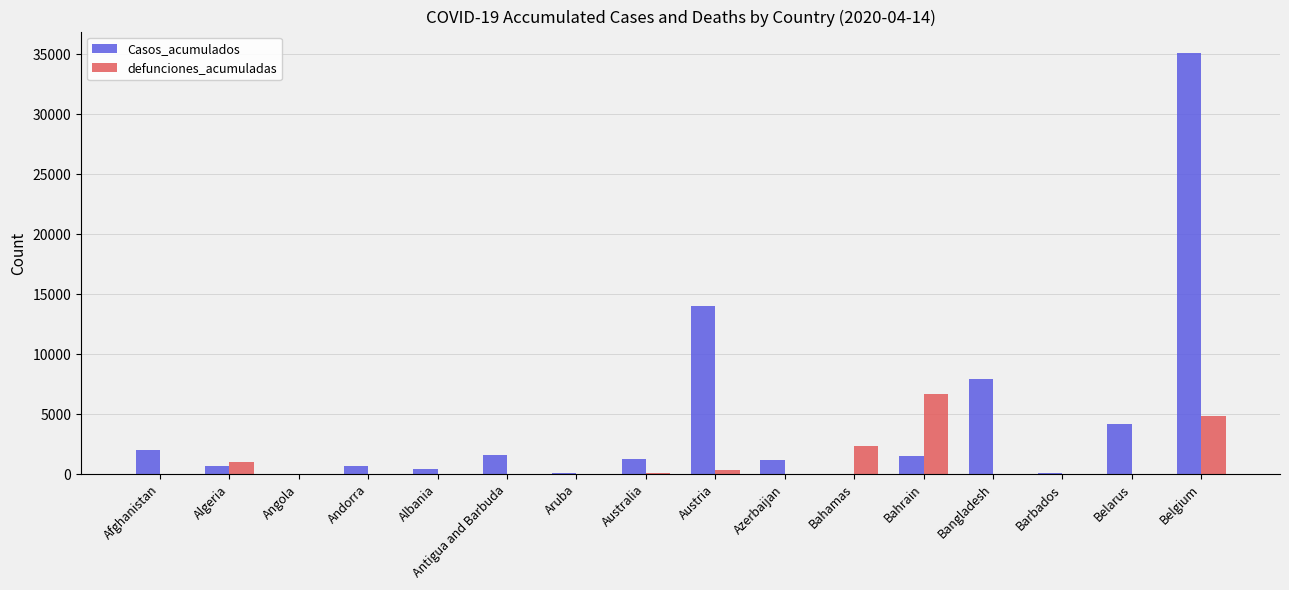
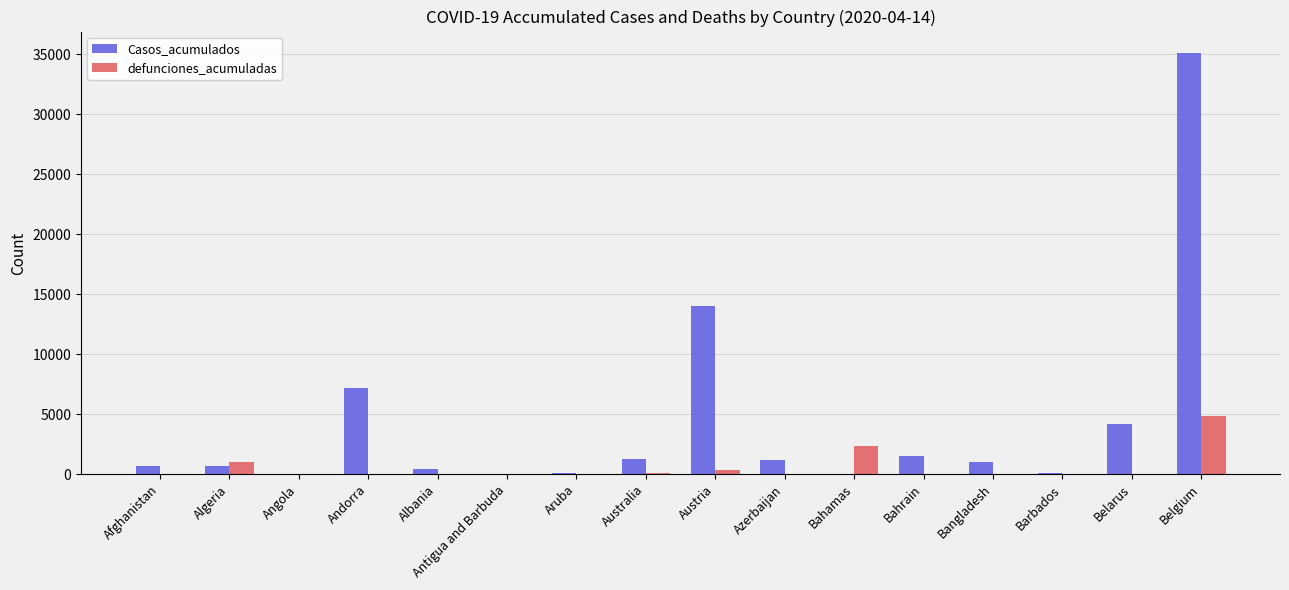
  {
    "Casos_acumulados": {
-     "Afghanistan": 2000,
+     "Afghanistan": 700,
      "Algeria": 700,
-     "Andorra": 700,
+     "Andorra": 7200,
      "Albania": 400,
-     "Antigua and Barbuda": 1600,
+     "Antigua and Barbuda": 0,
      "Australia": 1300,
      "Austria": 14000,
      "Azerbaijan": 1100,
      "Bahrain": 1500,
-     "Bangladesh": 7900,
+     "Bangladesh": 1000,
      "Belarus": 4200,
      "Belgium": 35100
    },
    "defunciones_acumuladas": {
      "Algeria": 1000,
      "Aruba": 0,
      "Austria": 400,
      "Bahamas": 2400,
-     "Bahrain": 6700,
+     "Bahrain": 0,
      "Belgium": 4800
    }
  }
